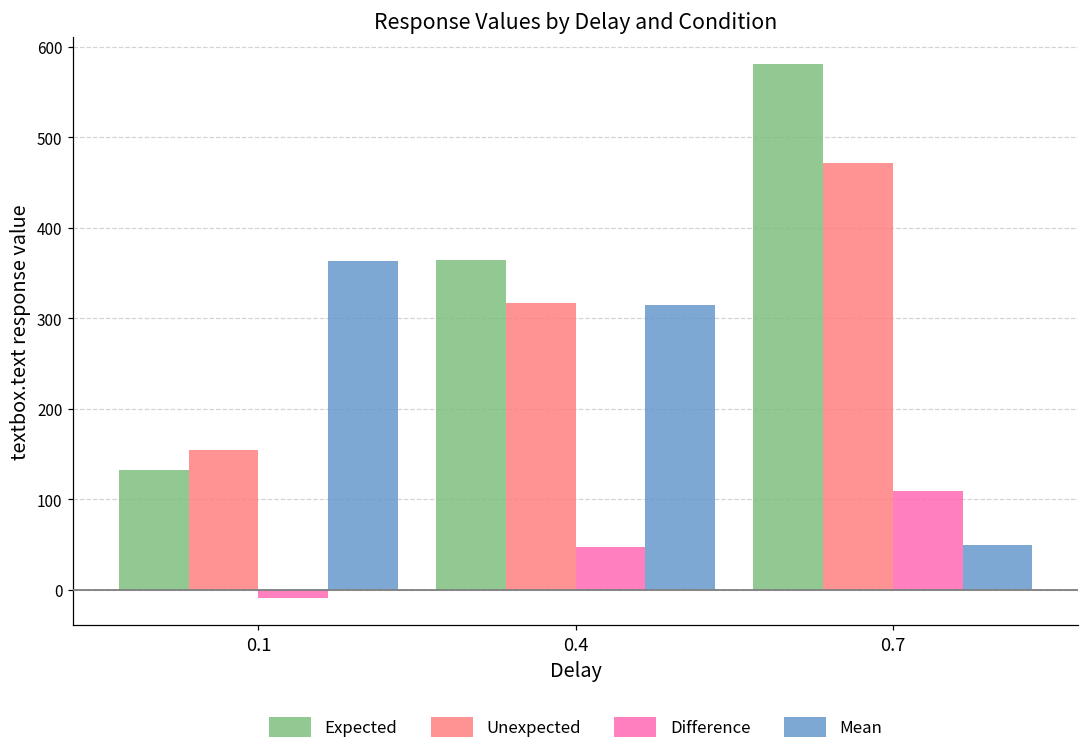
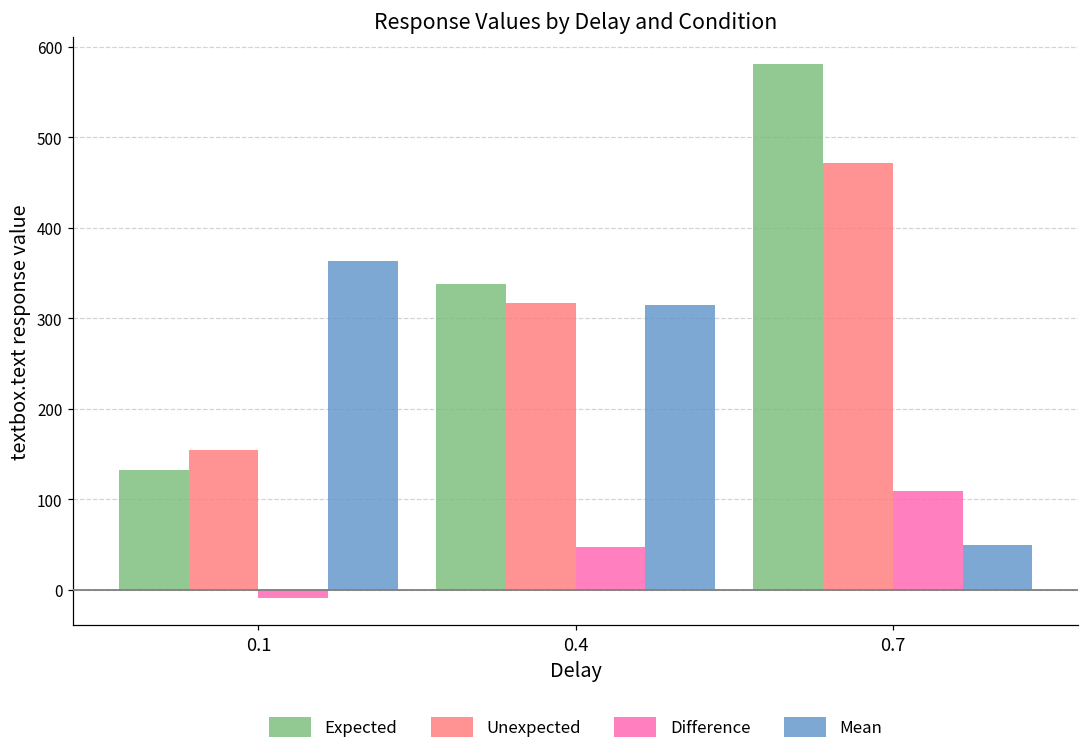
  {
    "Expected": {
      "0.1": 130,
-     "0.4": 360,
+     "0.4": 340,
      "0.7": 580
    },
    "Mean": {
      "0.1": 360,
      "0.4": 310,
      "0.7": 50
    }
  }
